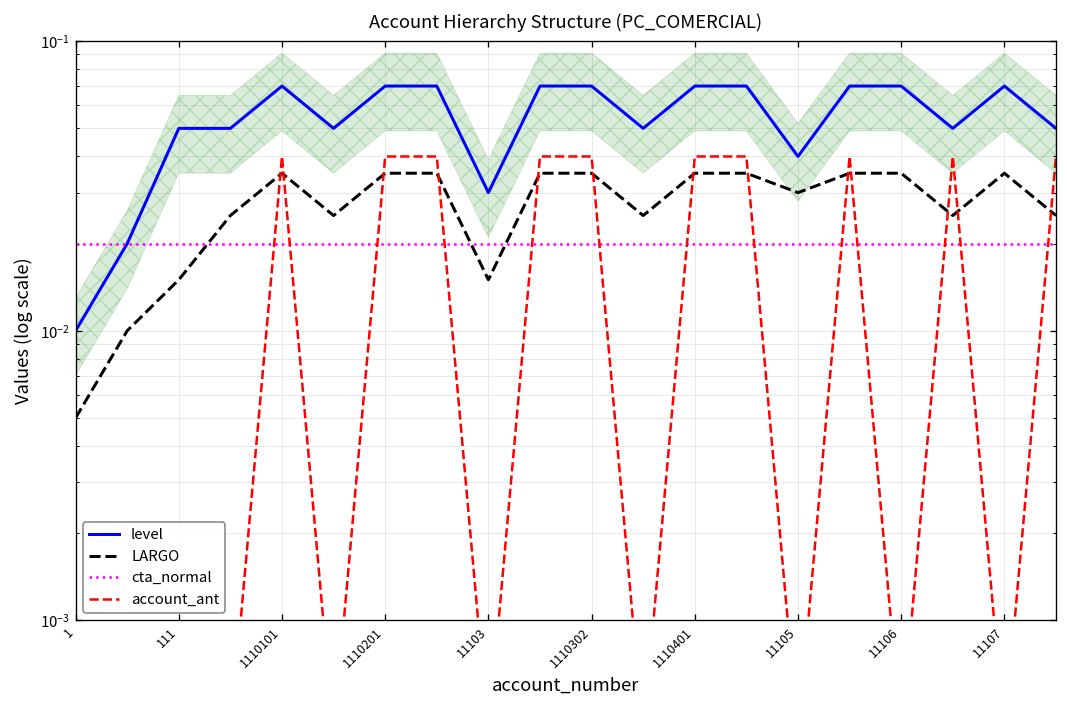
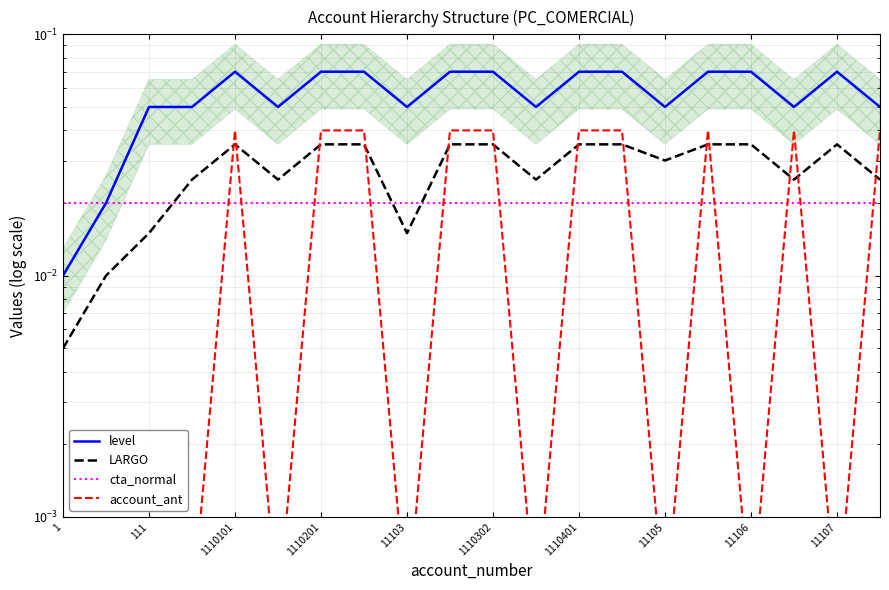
  {
    "level": {
      "1": 0.010,
      "111": 0.050,
      "1110101": 0.070,
      "1110201": 0.070,
-     "11103": 0.030,
+     "11103": 0.050,
      "1110302": 0.070,
      "1110401": 0.070,
-     "11105": 0.040,
+     "11105": 0.050,
      "11106": 0.070,
      "11107": 0.070
    },
    "LARGO": {
      "1": 0.005,
      "111": 0.015,
      "1110101": 0.035,
      "1110201": 0.035,
      "11103": 0.015,
      "1110302": 0.035,
      "1110401": 0.035,
      "11105": 0.030,
      "11106": 0.035,
      "11107": 0.035
    },
    "cta_normal": {
      "1": 0.020,
      "111": 0.020,
      "1110101": 0.020,
      "1110201": 0.020,
      "11103": 0.020,
      "1110302": 0.020,
      "1110401": 0.020,
      "11105": 0.020,
      "11106": 0.020,
      "11107": 0.020
    },
    "account_ant": {
      "1110101": 0.040,
      "1110201": 0.040,
      "1110302": 0.040,
      "1110401": 0.040
    }
  }
